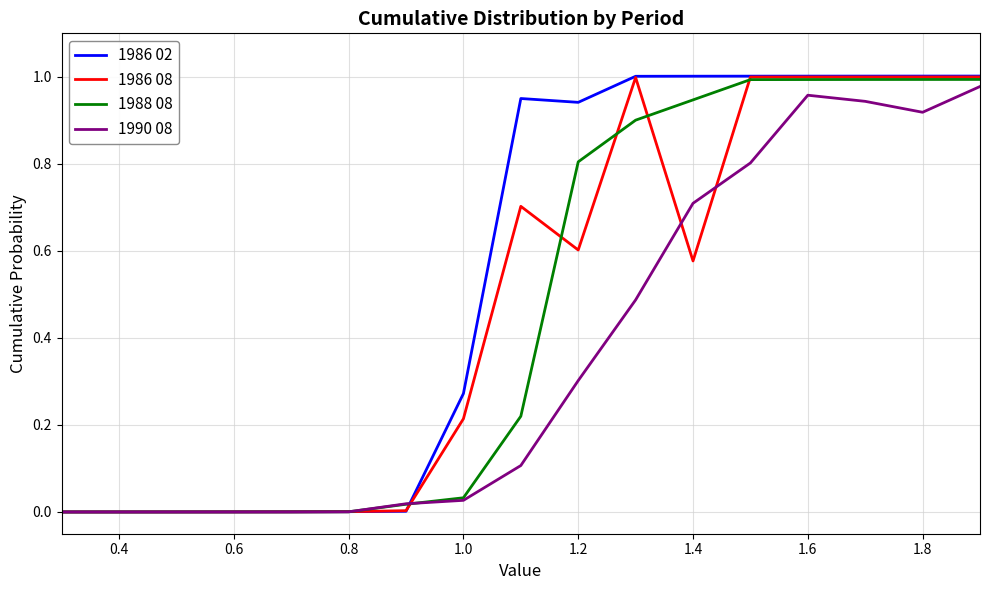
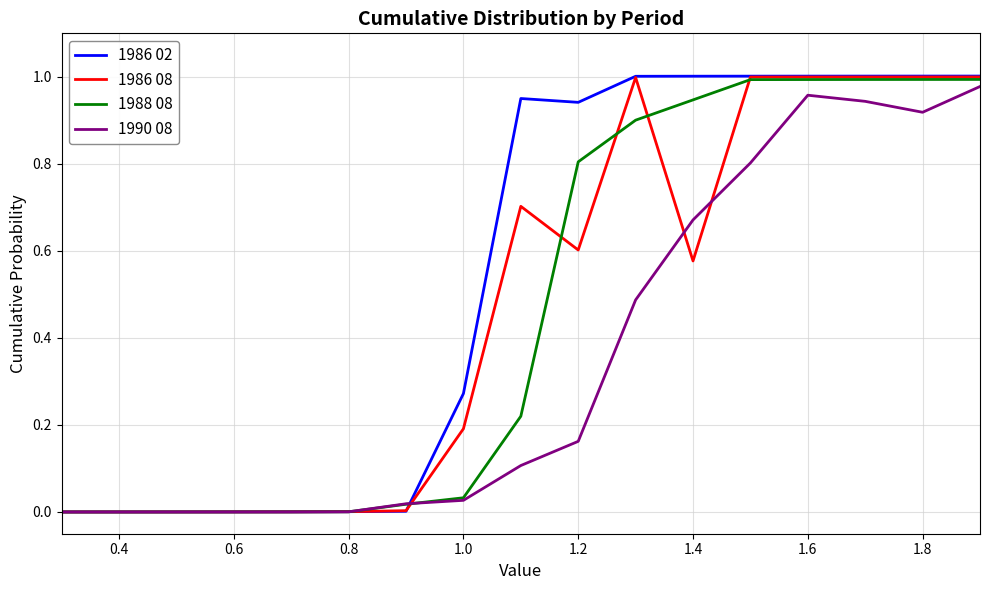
  {
    "1986 02": {
      "1.0": 0.27,
      "1.2": 0.94,
      "1.4": 1.00
    },
    "1986 08": {
-     "1.0": 0.21,
+     "1.0": 0.19,
      "1.2": 0.60,
      "1.4": 0.58
    },
    "1988 08": {
      "1.2": 0.80,
      "1.4": 0.95
    },
    "1990 08": {
-     "1.2": 0.30,
-     "1.4": 0.71,
+     "1.2": 0.16,
+     "1.4": 0.67,
      "1.6": 0.96,
      "1.8": 0.92
    }
  }
